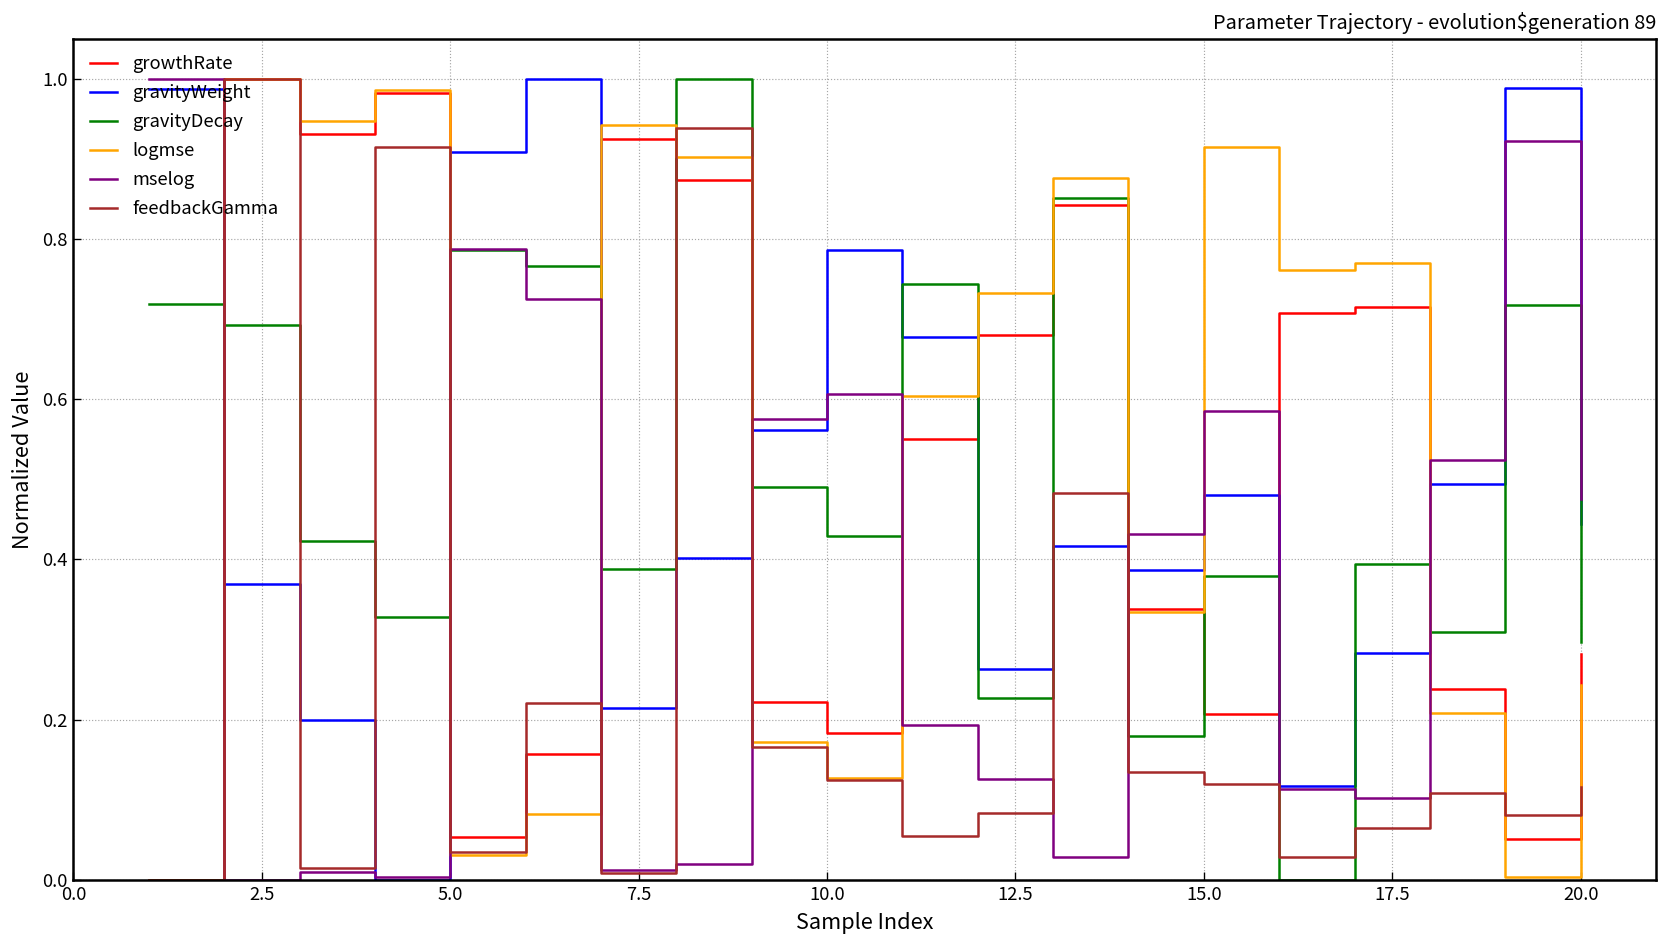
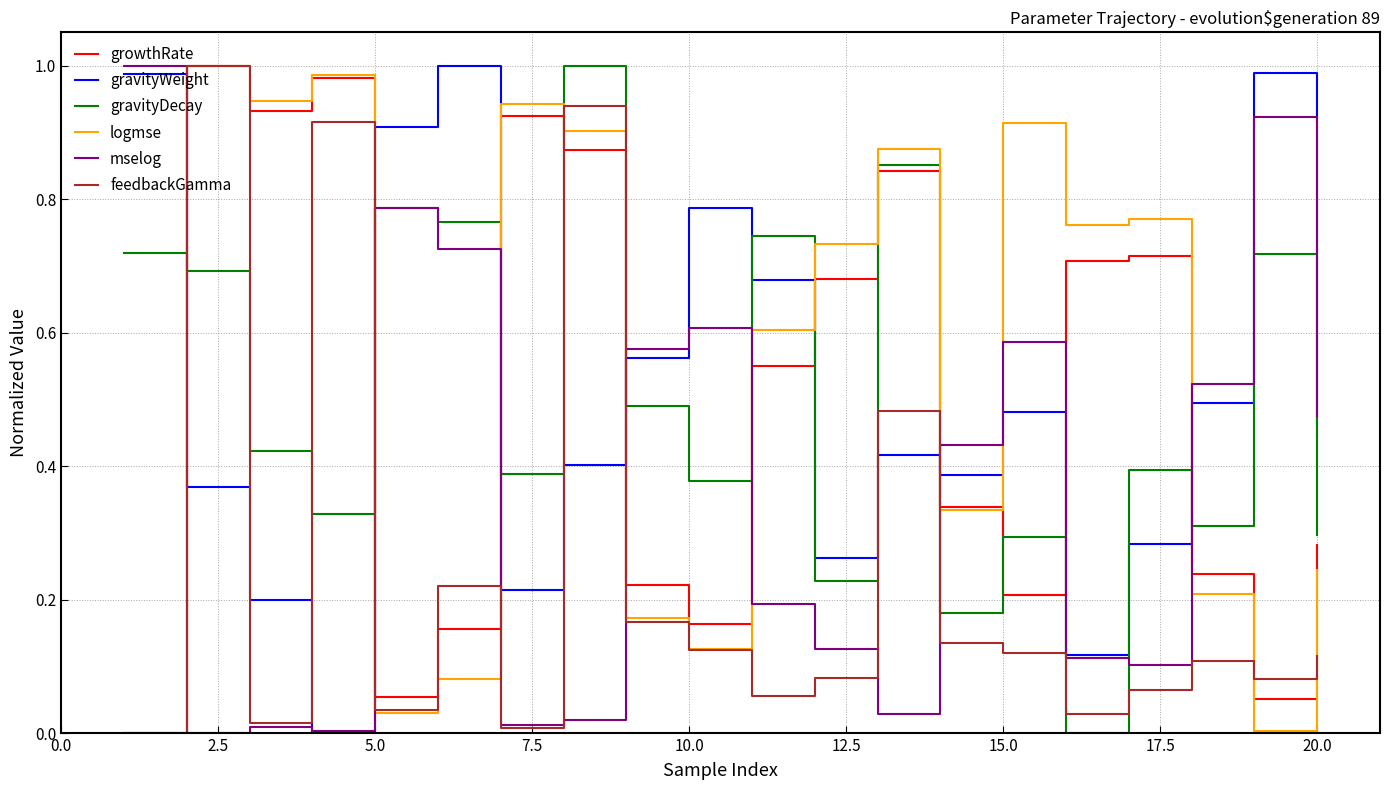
  {
    "growthRate": {
      "5.0": 0.05,
-     "10.0": 0.18,
+     "10.0": 0.16,
      "15.0": 0.21,
      "20.0": 0.28
    },
    "gravityWeight": {
      "5.0": 0.91,
      "10.0": 0.79,
      "15.0": 0.48,
      "20.0": 0.44
    },
    "gravityDecay": {
-     "10.0": 0.43,
-     "15.0": 0.38,
+     "10.0": 0.38,
+     "15.0": 0.29,
      "20.0": 0.30
    },
    "logmse": {
      "5.0": 0.03,
      "15.0": 0.91,
      "20.0": 0.24
    },
    "mselog": {
      "10.0": 0.61,
      "15.0": 0.59,
      "20.0": 0.47
    },
    "feedbackGamma": {
      "5.0": 0.03,
      "15.0": 0.12,
      "20.0": 0.12
    }
  }
